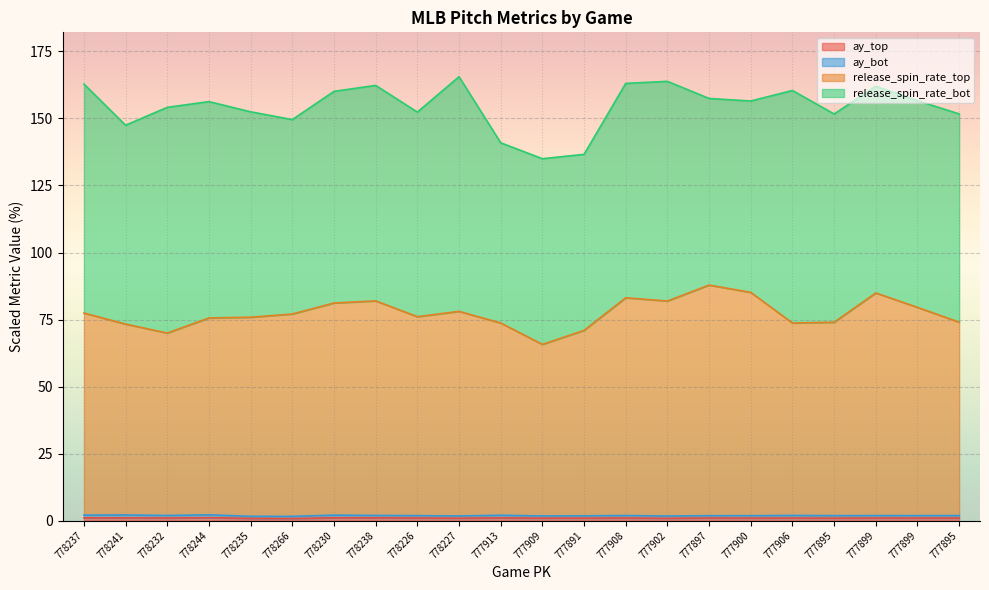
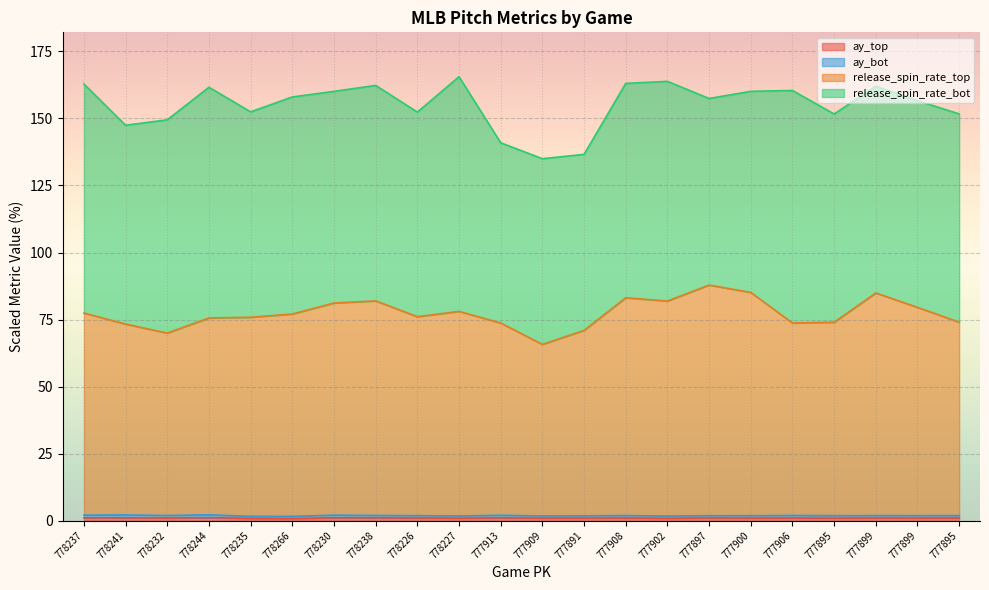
  {
    "ay_bot": {
      "778237": 1,
      "778241": 1,
      "778244": 1,
      "778230": 1,
      "777913": 1,
      "777906": 1
    },
    "release_spin_rate_bot": {
      "778237": 85,
      "778241": 74,
-     "778232": 84,
-     "778244": 81,
+     "778232": 80,
+     "778244": 86,
      "778235": 77,
-     "778266": 73,
+     "778266": 81,
      "778230": 79,
      "778238": 80,
      "778226": 76,
      "778227": 88,
      "777913": 67,
      "777909": 69,
      "777891": 66,
      "777908": 80,
      "777902": 82,
      "777897": 70,
-     "777900": 71,
+     "777900": 75,
      "777906": 87
    }
  }
